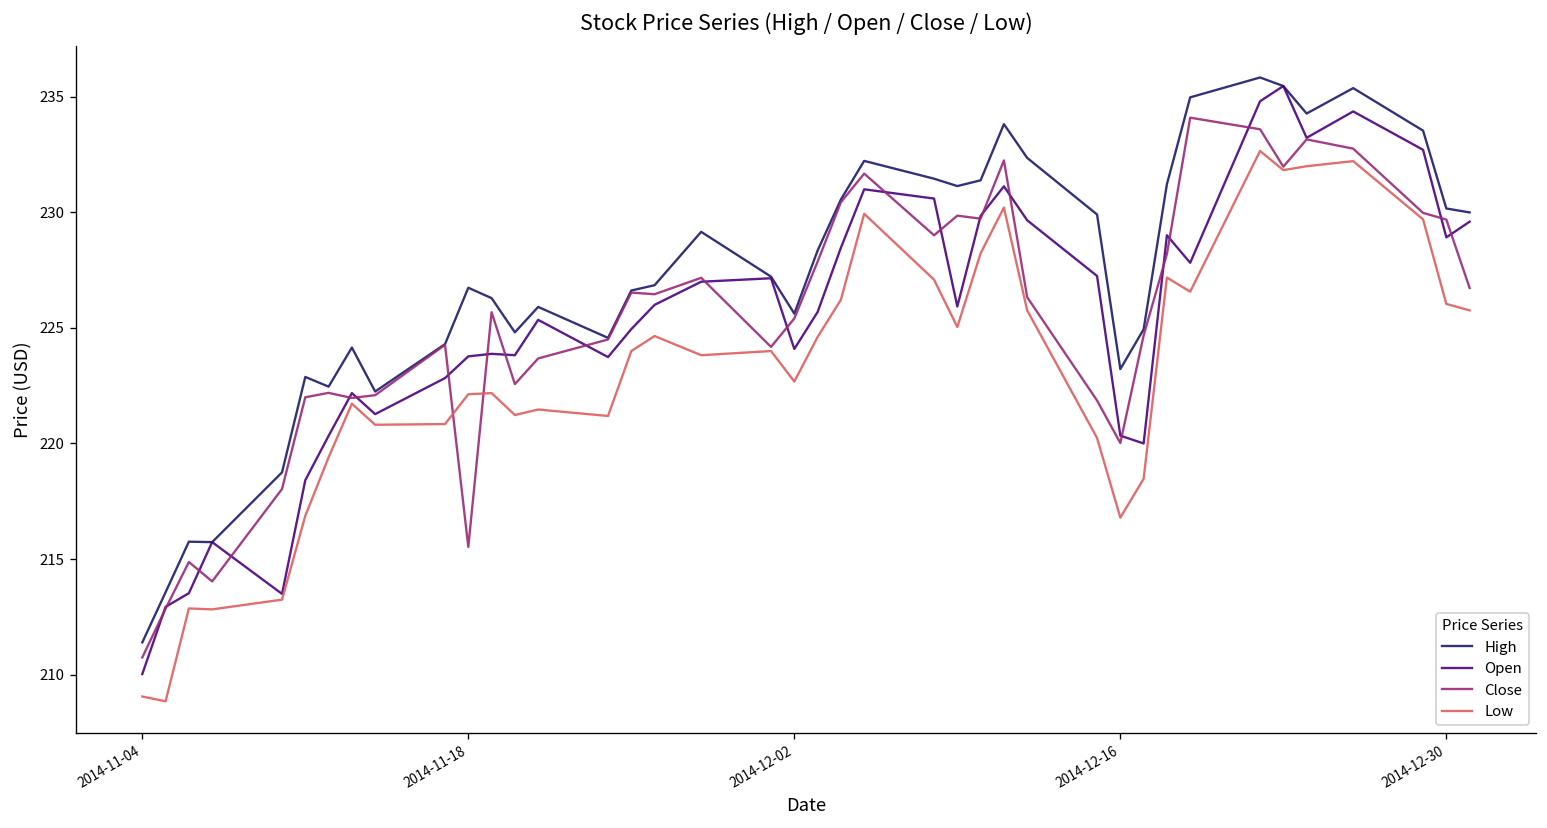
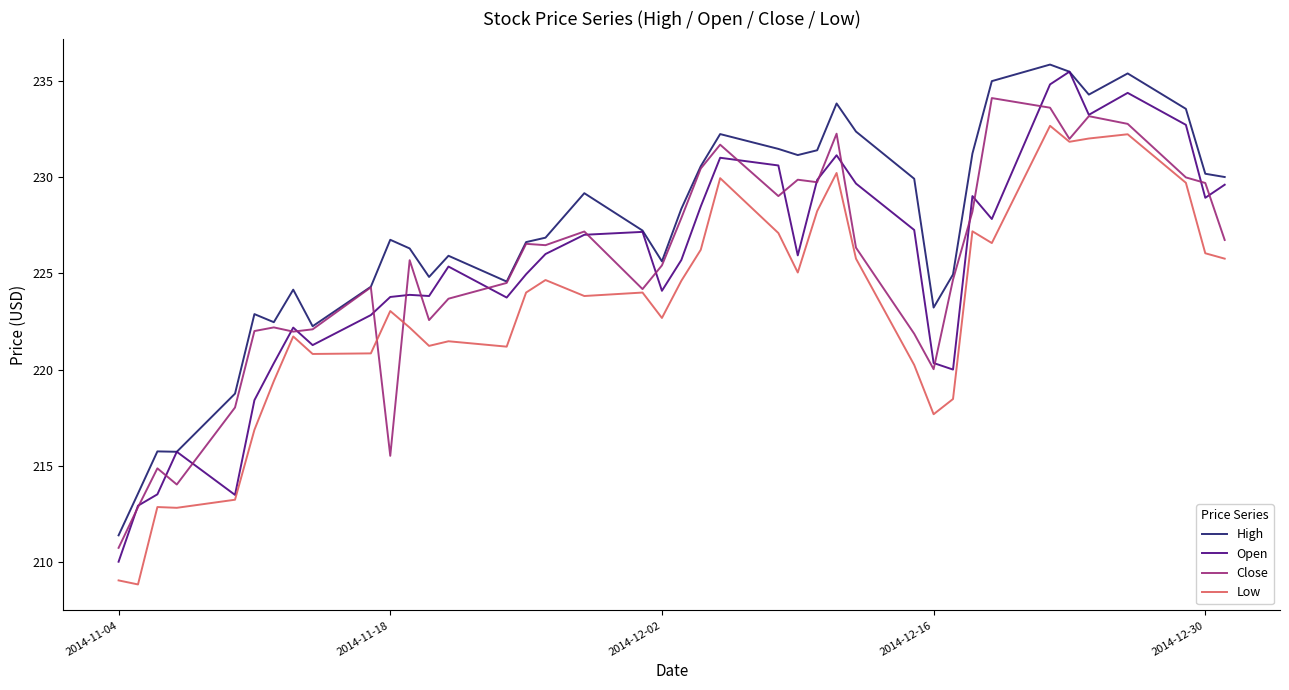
  {
    "Close": {
      "2014-11-04": 210.7,
      "2014-11-18": 215.5,
      "2014-12-02": 225.4,
      "2014-12-16": 220.0,
      "2014-12-30": 229.7
    },
    "Low": {
      "2014-11-04": 209.1,
-     "2014-11-18": 222.1,
+     "2014-11-18": 223.0,
      "2014-12-02": 222.7,
-     "2014-12-16": 216.8,
+     "2014-12-16": 217.7,
      "2014-12-30": 226.0
    }
  }
